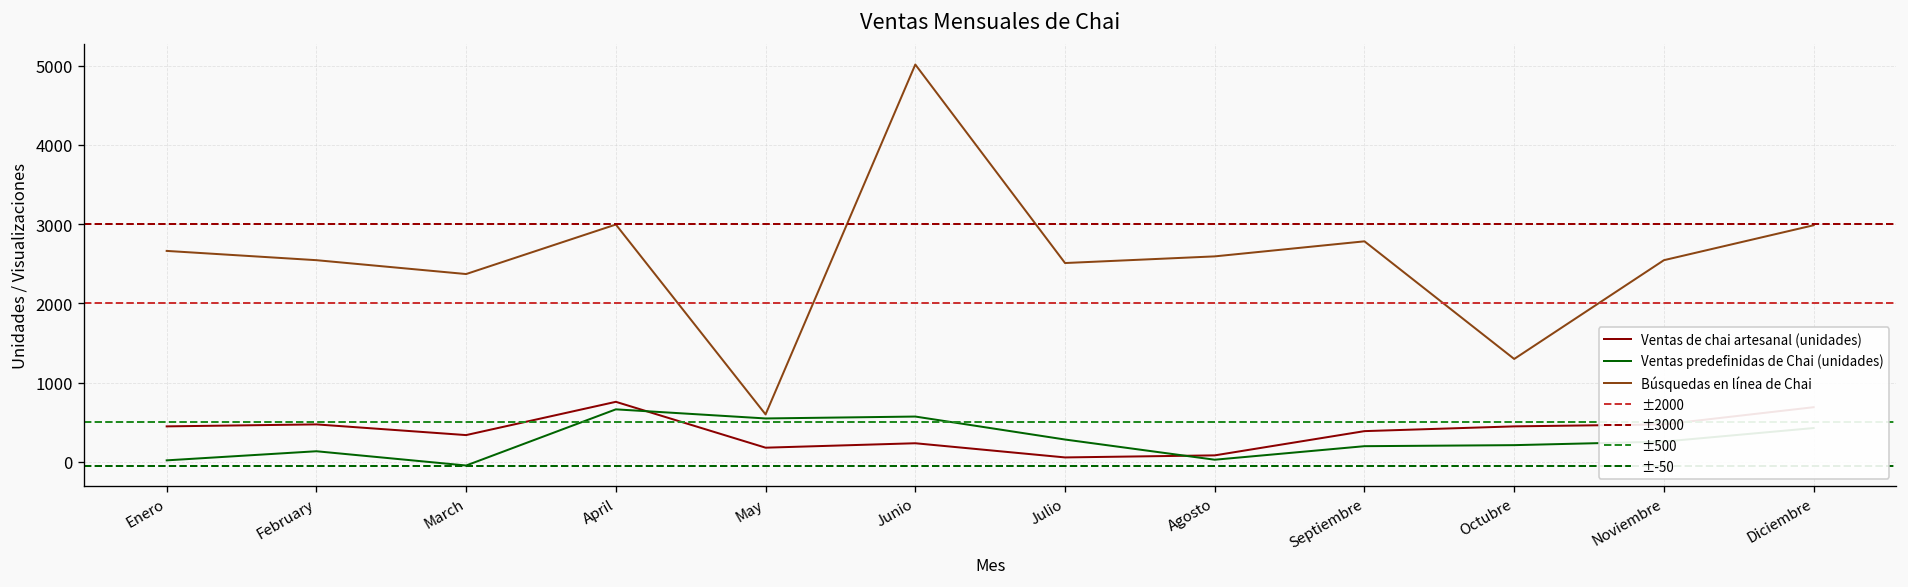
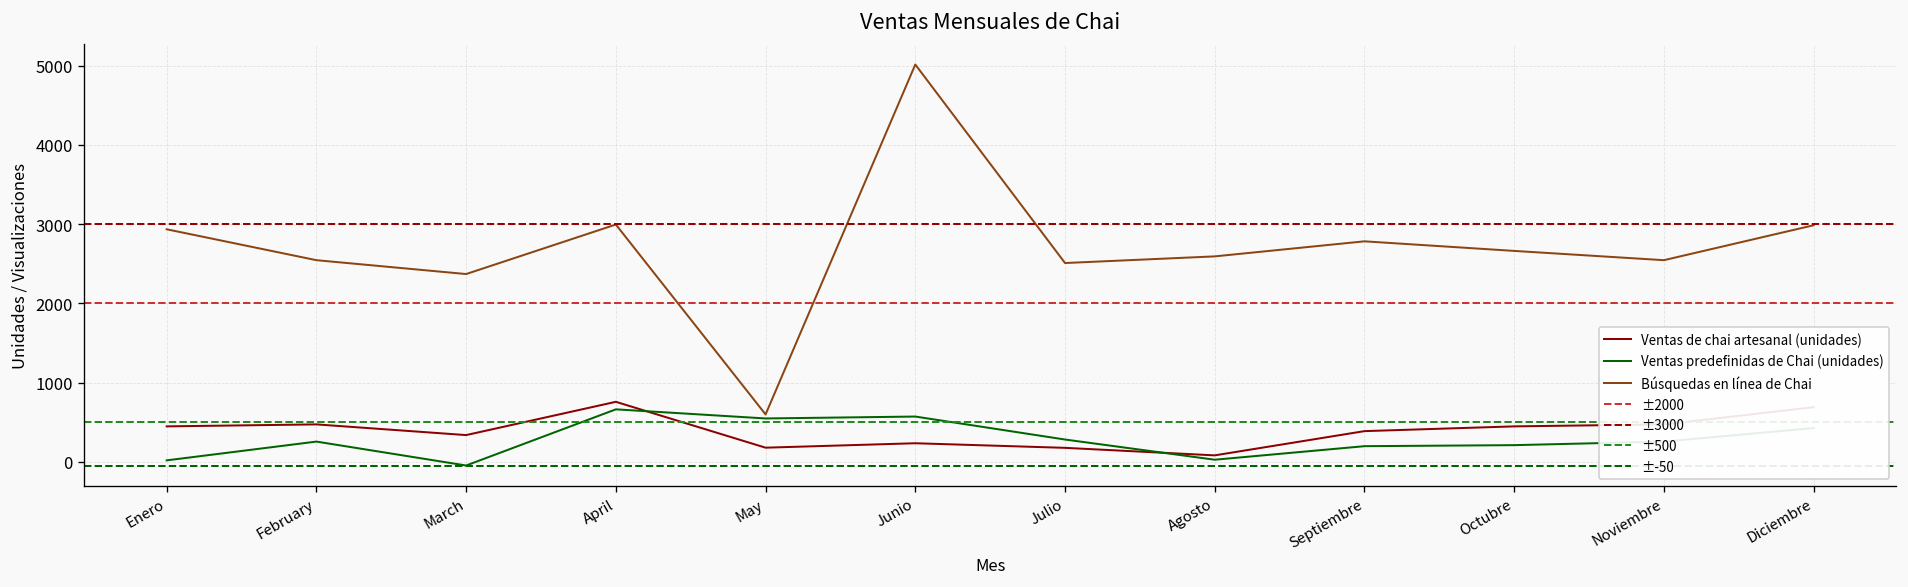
  {
    "Ventas de chai artesanal (unidades)": {
      "Enero": 400,
      "February": 500,
      "March": 300,
      "April": 800,
      "May": 200,
      "Junio": 200,
-     "Julio": 100,
+     "Julio": 200,
      "Agosto": 100,
      "Septiembre": 400,
      "Octubre": 400
    },
    "Ventas predefinidas de Chai (unidades)": {
      "Enero": 0,
-     "February": 100,
+     "February": 300,
      "March": 0,
      "April": 700,
      "May": 500,
      "Junio": 600,
      "Julio": 300,
      "Agosto": 0,
      "Septiembre": 200,
      "Octubre": 200
    },
    "Búsquedas en línea de Chai": {
-     "Enero": 2700,
+     "Enero": 2900,
      "February": 2500,
      "March": 2400,
      "April": 3000,
      "May": 600,
      "Junio": 5000,
      "Julio": 2500,
      "Agosto": 2600,
      "Septiembre": 2800,
-     "Octubre": 1300,
+     "Octubre": 2700,
      "Noviembre": 2500,
      "Diciembre": 3000
    }
  }
